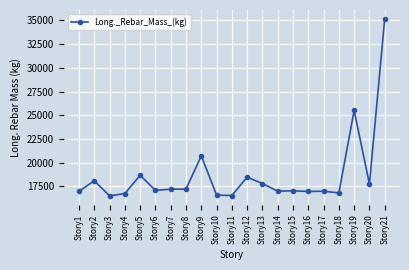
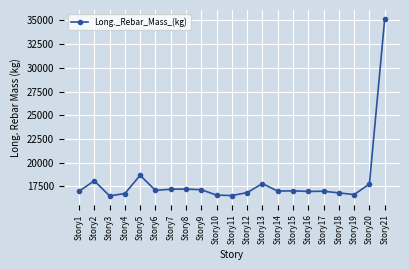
  {
    "Story1": 17000,
    "Story2": 18000,
    "Story3": 17000,
    "Story4": 17000,
    "Story5": 19000,
    "Story6": 17000,
    "Story7": 17000,
    "Story8": 17000,
-   "Story9": 21000,
+   "Story9": 17000,
    "Story10": 17000,
    "Story11": 17000,
-   "Story12": 18000,
+   "Story12": 17000,
    "Story13": 18000,
    "Story14": 17000,
    "Story15": 17000,
    "Story16": 17000,
    "Story17": 17000,
    "Story18": 17000,
-   "Story19": 26000,
+   "Story19": 17000,
    "Story20": 18000,
    "Story21": 35000
  }
